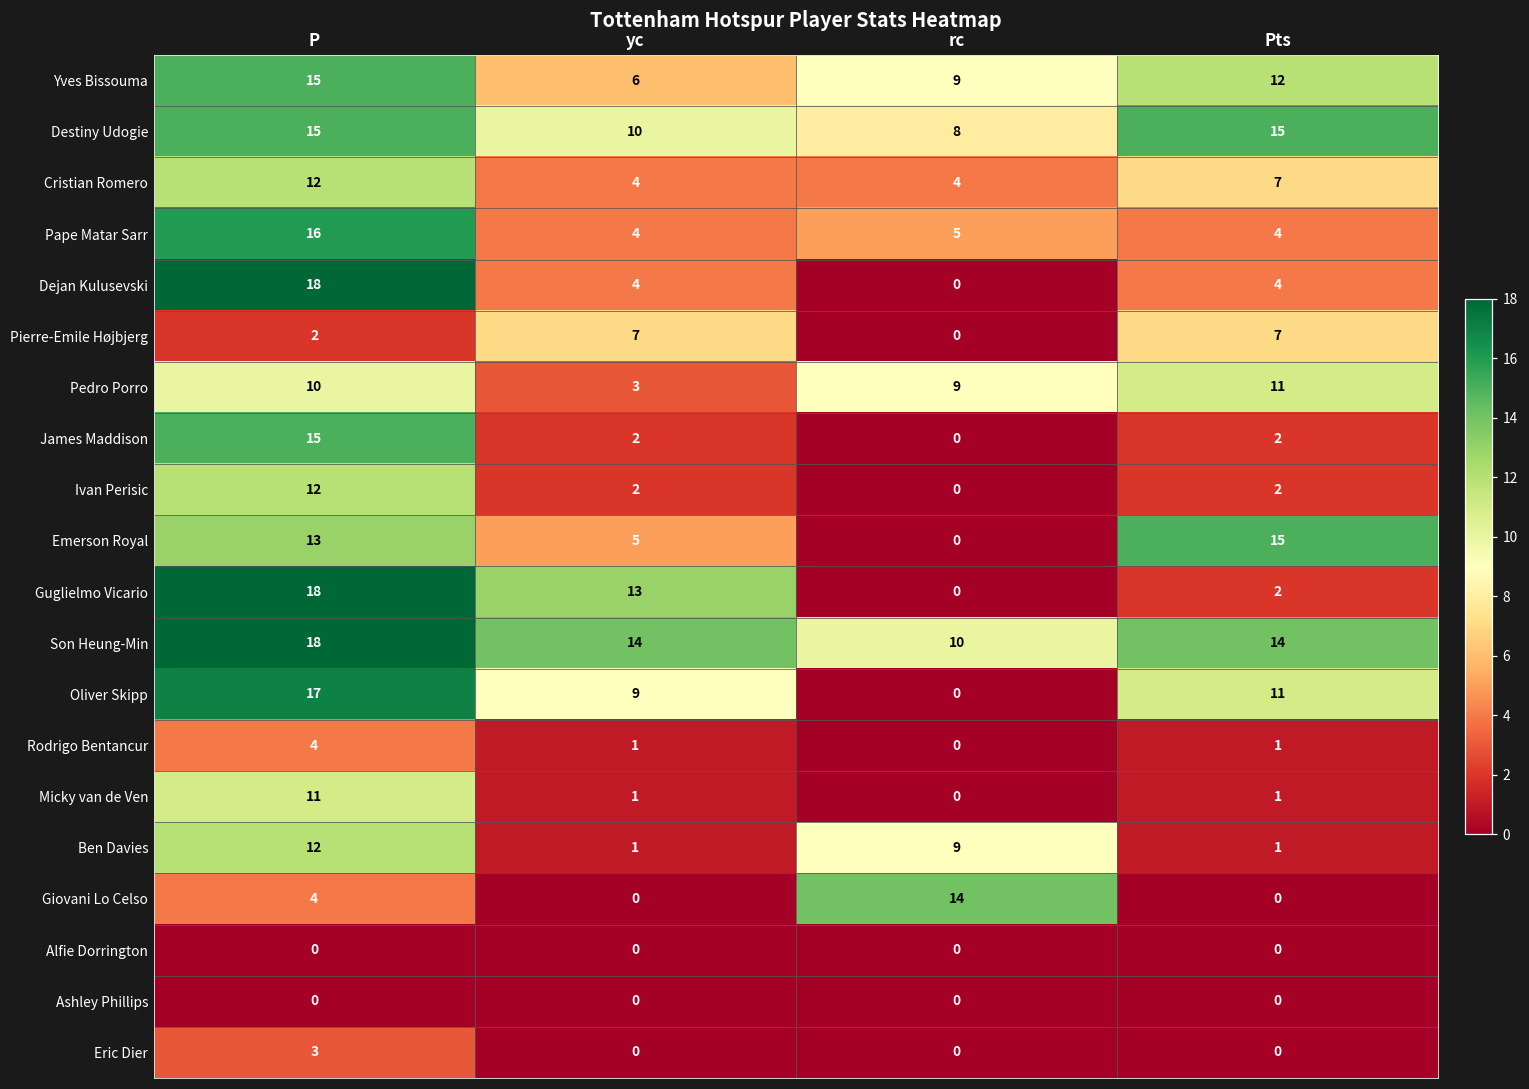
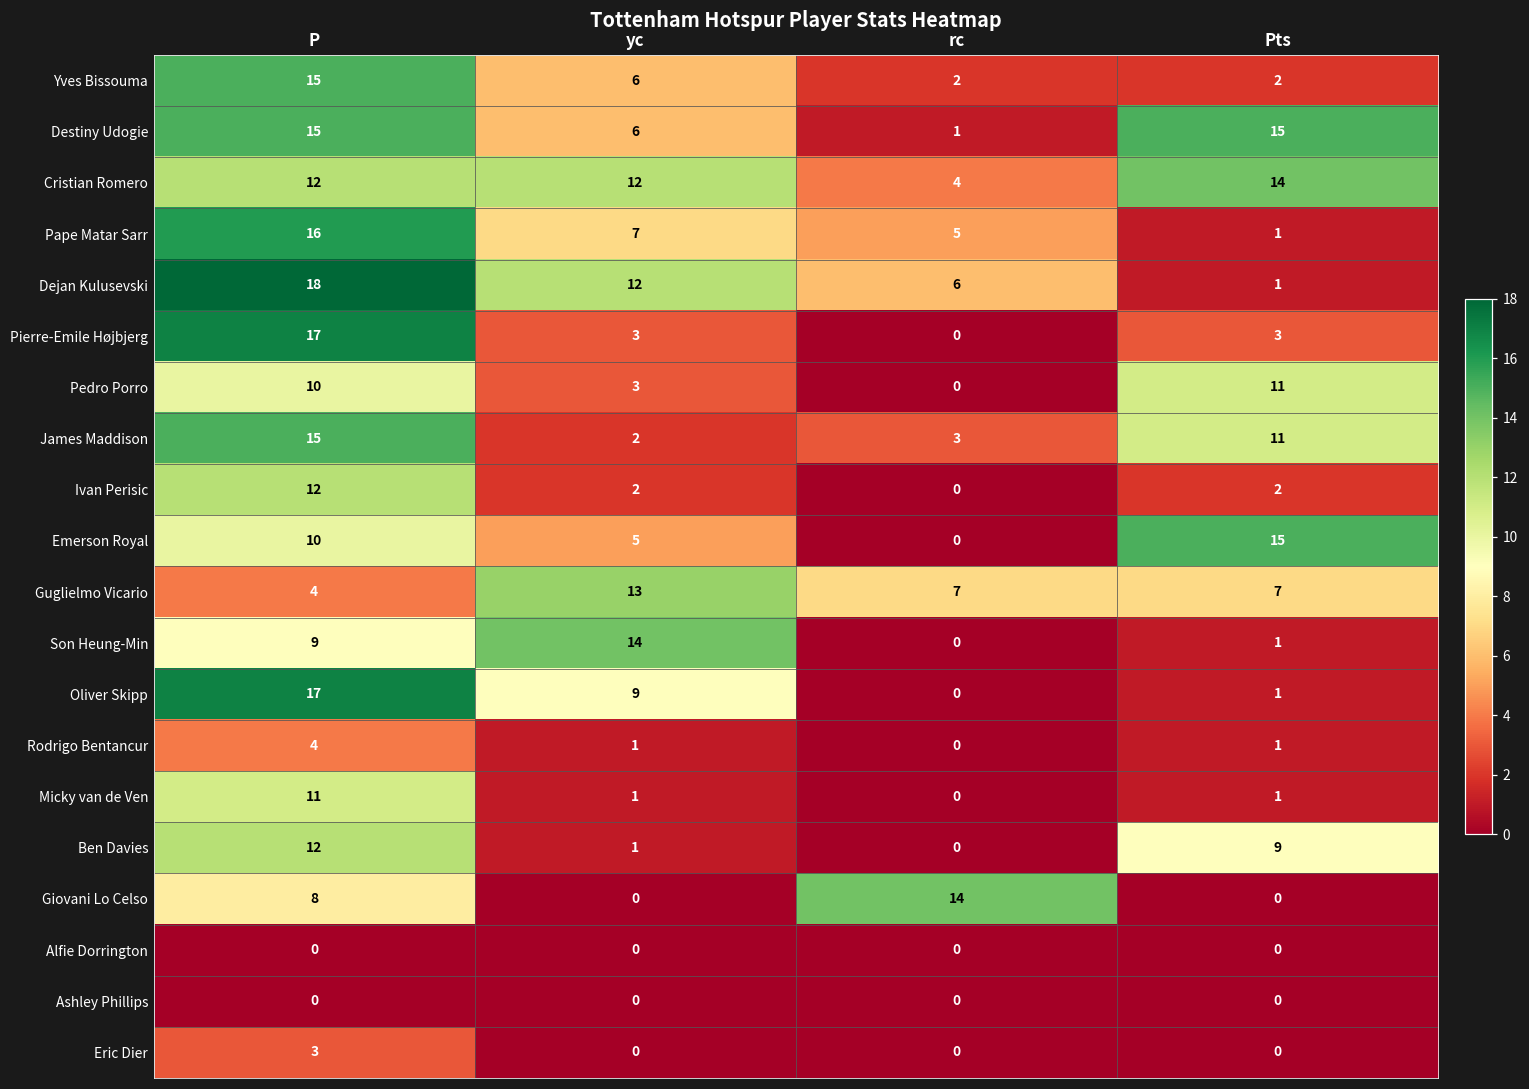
  {
    "Yves Bissouma": {
      "P": 15,
      "yc": 6,
-     "rc": 9,
-     "Pts": 12
+     "rc": 2,
+     "Pts": 2
    },
    "Destiny Udogie": {
      "P": 15,
-     "yc": 10,
-     "rc": 8,
+     "yc": 6,
+     "rc": 1,
      "Pts": 15
    },
    "Cristian Romero": {
      "P": 12,
-     "yc": 4,
+     "yc": 12,
      "rc": 4,
-     "Pts": 7
+     "Pts": 14
    },
    "Pape Matar Sarr": {
      "P": 16,
-     "yc": 4,
+     "yc": 7,
      "rc": 5,
-     "Pts": 4
+     "Pts": 1
    },
    "Dejan Kulusevski": {
      "P": 18,
-     "yc": 4,
-     "rc": 0,
-     "Pts": 4
+     "yc": 12,
+     "rc": 6,
+     "Pts": 1
    },
    "Pierre-Emile Højbjerg": {
-     "P": 2,
-     "yc": 7,
+     "P": 17,
+     "yc": 3,
      "rc": 0,
-     "Pts": 7
+     "Pts": 3
    },
    "Pedro Porro": {
      "P": 10,
      "yc": 3,
-     "rc": 9,
+     "rc": 0,
      "Pts": 11
    },
    "James Maddison": {
      "P": 15,
      "yc": 2,
-     "rc": 0,
-     "Pts": 2
+     "rc": 3,
+     "Pts": 11
    },
    "Ivan Perisic": {
      "P": 12,
      "yc": 2,
      "rc": 0,
      "Pts": 2
    },
    "Emerson Royal": {
-     "P": 13,
+     "P": 10,
      "yc": 5,
      "rc": 0,
      "Pts": 15
    },
    "Guglielmo Vicario": {
-     "P": 18,
+     "P": 4,
      "yc": 13,
-     "rc": 0,
-     "Pts": 2
+     "rc": 7,
+     "Pts": 7
    },
    "Son Heung-Min": {
-     "P": 18,
+     "P": 9,
      "yc": 14,
-     "rc": 10,
-     "Pts": 14
+     "rc": 0,
+     "Pts": 1
    },
    "Oliver Skipp": {
      "P": 17,
      "yc": 9,
      "rc": 0,
-     "Pts": 11
+     "Pts": 1
    },
    "Rodrigo Bentancur": {
      "P": 4,
      "yc": 1,
      "rc": 0,
      "Pts": 1
    },
    "Micky van de Ven": {
      "P": 11,
      "yc": 1,
      "rc": 0,
      "Pts": 1
    },
    "Ben Davies": {
      "P": 12,
      "yc": 1,
-     "rc": 9,
-     "Pts": 1
+     "rc": 0,
+     "Pts": 9
    },
    "Giovani Lo Celso": {
-     "P": 4,
+     "P": 8,
      "yc": 0,
      "rc": 14,
      "Pts": 0
    },
    "Alfie Dorrington": {
      "P": 0,
      "yc": 0,
      "rc": 0,
      "Pts": 0
    },
    "Ashley Phillips": {
      "P": 0,
      "yc": 0,
      "rc": 0,
      "Pts": 0
    },
    "Eric Dier": {
      "P": 3,
      "yc": 0,
      "rc": 0,
      "Pts": 0
    }
  }
